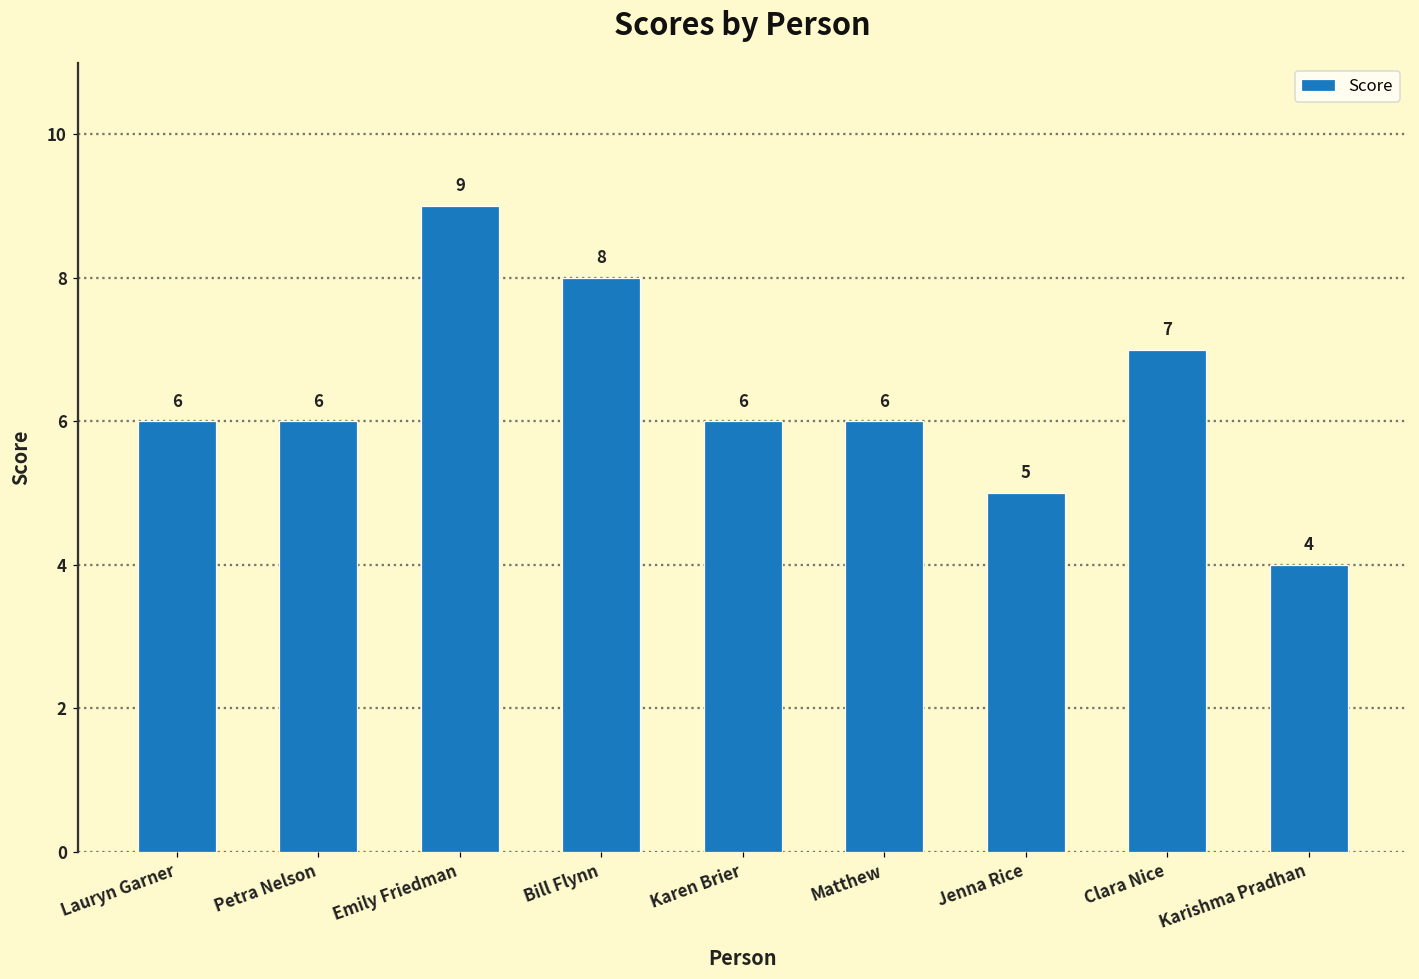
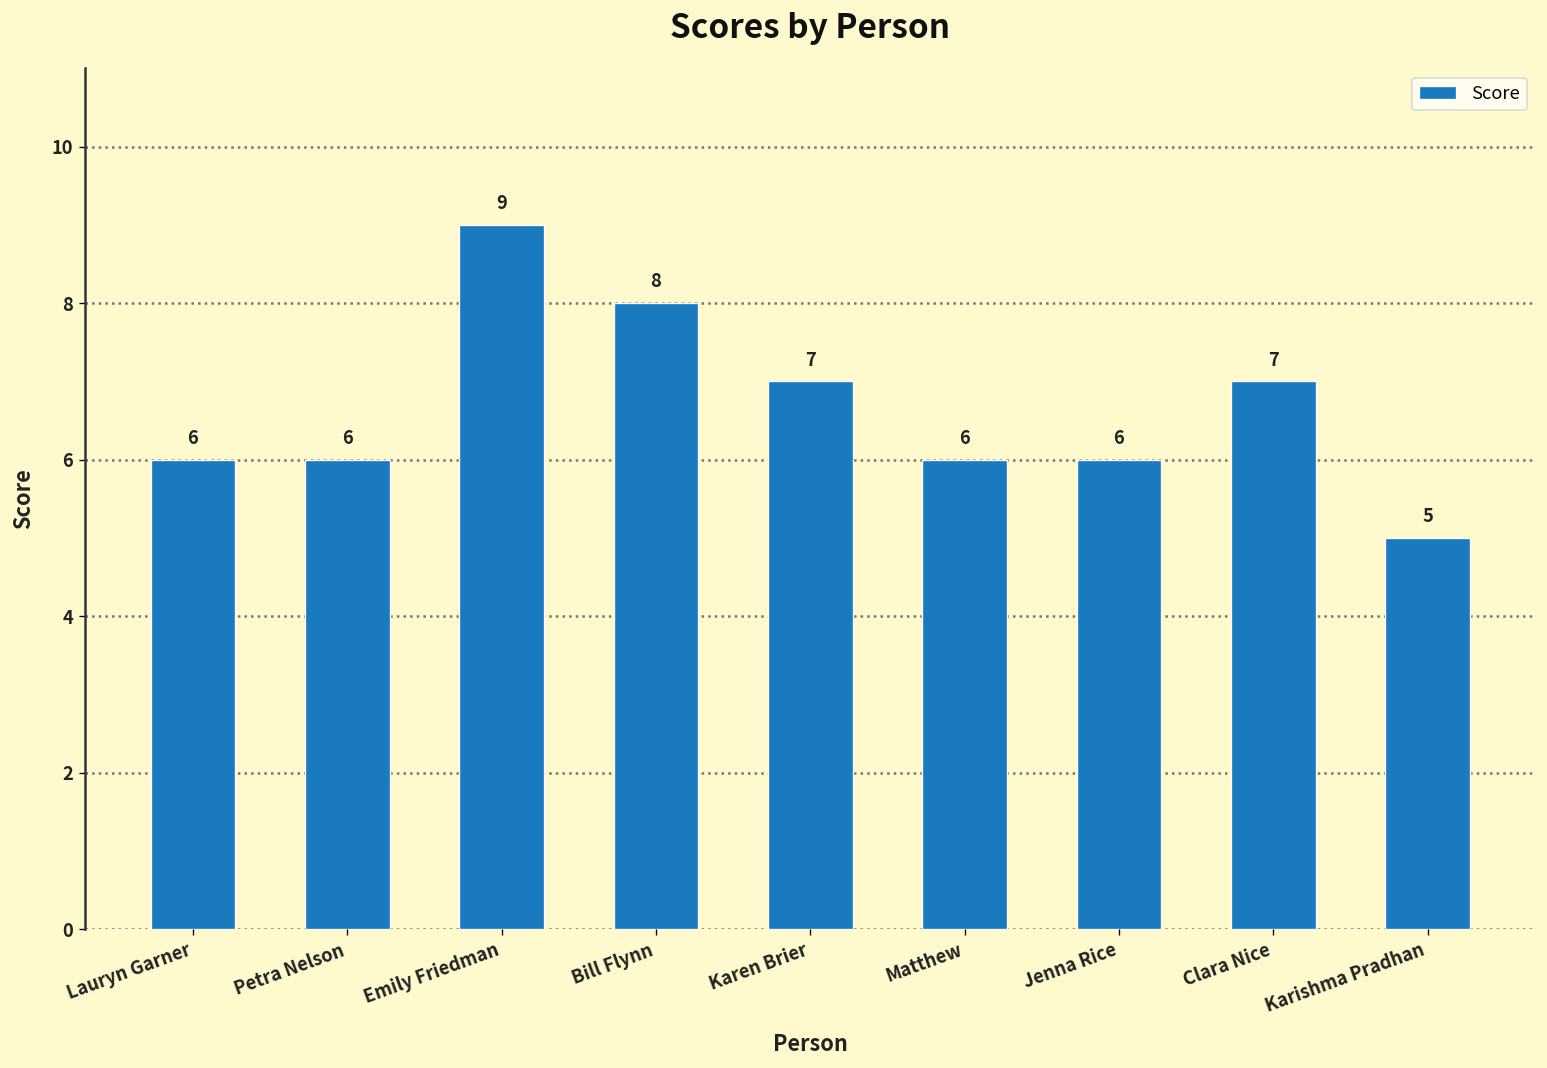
  {
    "Lauryn Garner": 6,
    "Petra Nelson": 6,
    "Emily Friedman": 9,
    "Bill Flynn": 8,
-   "Karen Brier": 6,
+   "Karen Brier": 7,
    "Matthew": 6,
-   "Jenna Rice": 5,
+   "Jenna Rice": 6,
    "Clara Nice": 7,
-   "Karishma Pradhan": 4
+   "Karishma Pradhan": 5
  }
